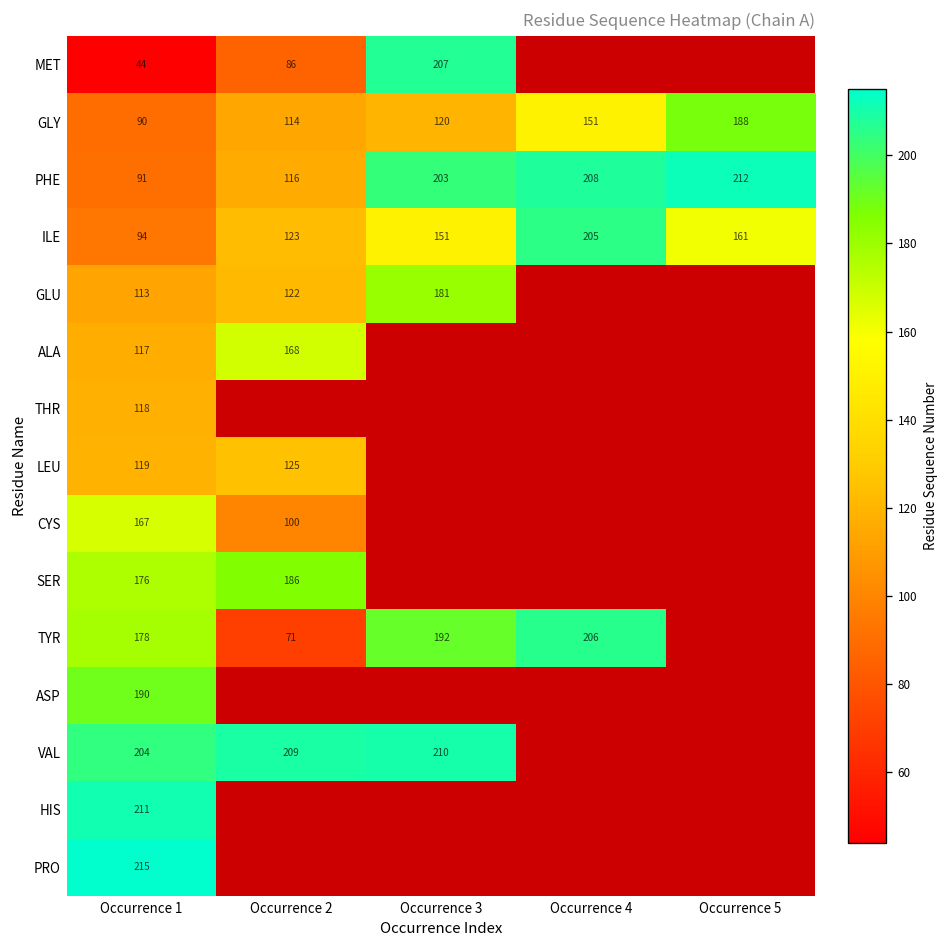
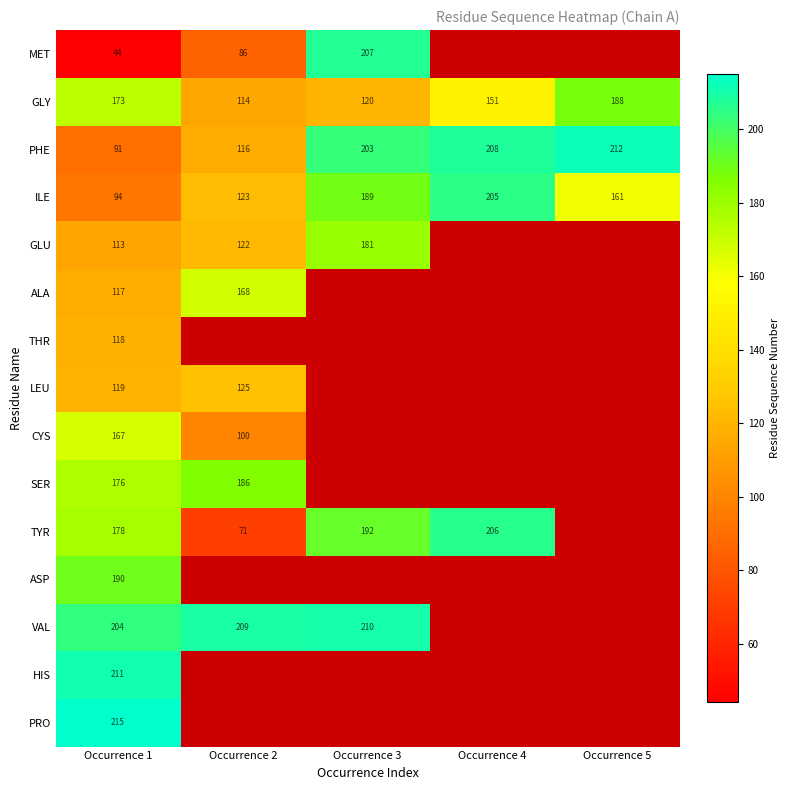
  {
    "MET": {
      "Occurrence 1": 44,
      "Occurrence 2": 86,
      "Occurrence 3": 207
    },
    "GLY": {
-     "Occurrence 1": 90,
+     "Occurrence 1": 173,
      "Occurrence 2": 114,
      "Occurrence 3": 120,
      "Occurrence 4": 151,
      "Occurrence 5": 188
    },
    "PHE": {
      "Occurrence 1": 91,
      "Occurrence 2": 116,
      "Occurrence 3": 203,
      "Occurrence 4": 208,
      "Occurrence 5": 212
    },
    "ILE": {
      "Occurrence 1": 94,
      "Occurrence 2": 123,
-     "Occurrence 3": 151,
+     "Occurrence 3": 189,
      "Occurrence 4": 205,
      "Occurrence 5": 161
    },
    "GLU": {
      "Occurrence 1": 113,
      "Occurrence 2": 122,
      "Occurrence 3": 181
    },
    "ALA": {
      "Occurrence 1": 117,
      "Occurrence 2": 168
    },
    "THR": {
      "Occurrence 1": 118
    },
    "LEU": {
      "Occurrence 1": 119,
      "Occurrence 2": 125
    },
    "CYS": {
      "Occurrence 1": 167,
      "Occurrence 2": 100
    },
    "SER": {
      "Occurrence 1": 176,
      "Occurrence 2": 186
    },
    "TYR": {
      "Occurrence 1": 178,
      "Occurrence 2": 71,
      "Occurrence 3": 192,
      "Occurrence 4": 206
    },
    "ASP": {
      "Occurrence 1": 190
    },
    "VAL": {
      "Occurrence 1": 204,
      "Occurrence 2": 209,
      "Occurrence 3": 210
    },
    "HIS": {
      "Occurrence 1": 211
    },
    "PRO": {
      "Occurrence 1": 215
    }
  }
